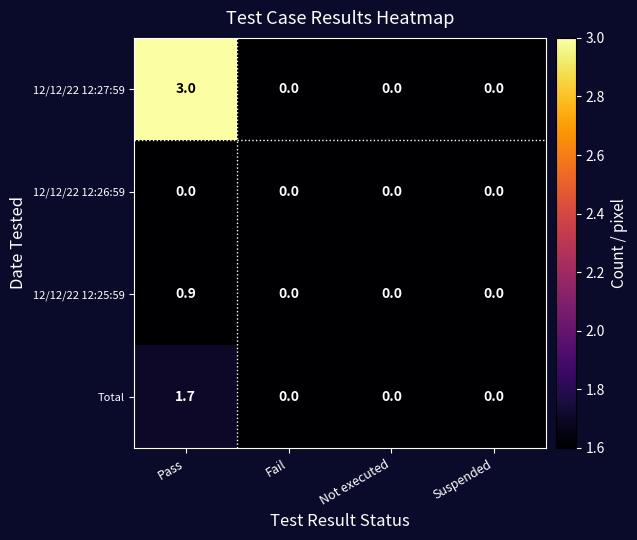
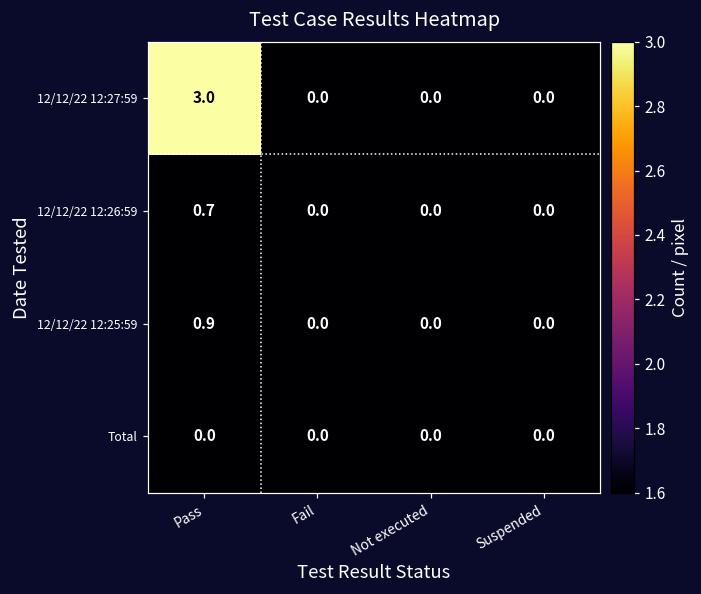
  {
    "12/12/22 12:27:59": {
      "Pass": 3.0,
      "Fail": 0.0,
      "Not executed": 0.0,
      "Suspended": 0.0
    },
    "12/12/22 12:26:59": {
-     "Pass": 0.0,
+     "Pass": 0.7,
      "Fail": 0.0,
      "Not executed": 0.0,
      "Suspended": 0.0
    },
    "12/12/22 12:25:59": {
      "Pass": 0.9,
      "Fail": 0.0,
      "Not executed": 0.0,
      "Suspended": 0.0
    },
    "Total": {
-     "Pass": 1.7,
+     "Pass": 0.0,
      "Fail": 0.0,
      "Not executed": 0.0,
      "Suspended": 0.0
    }
  }
